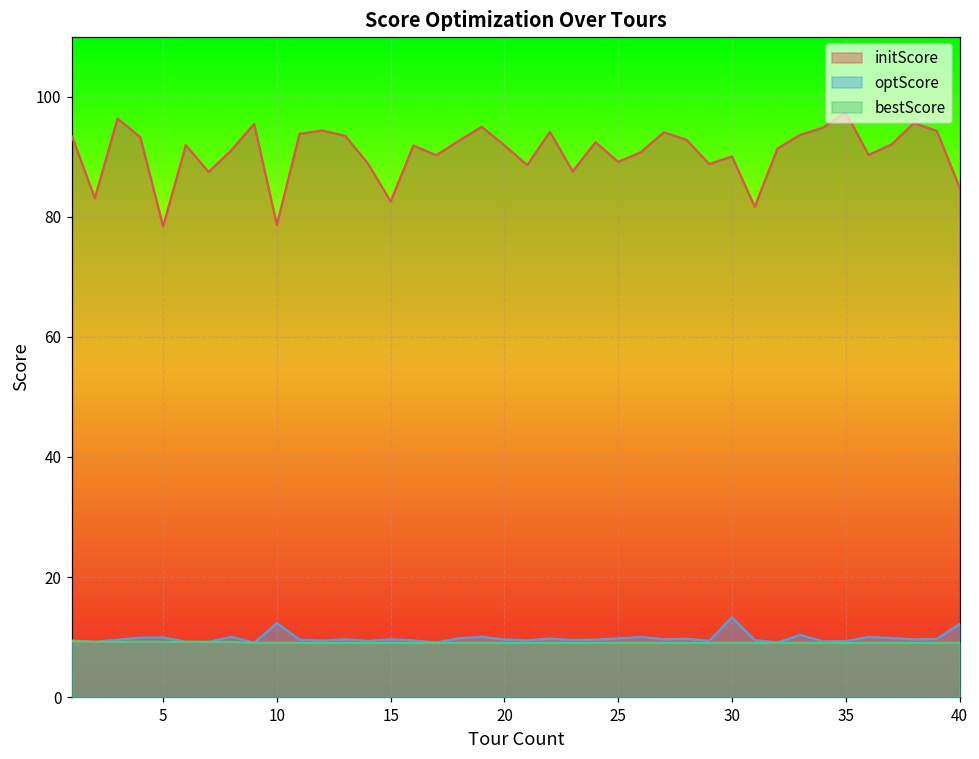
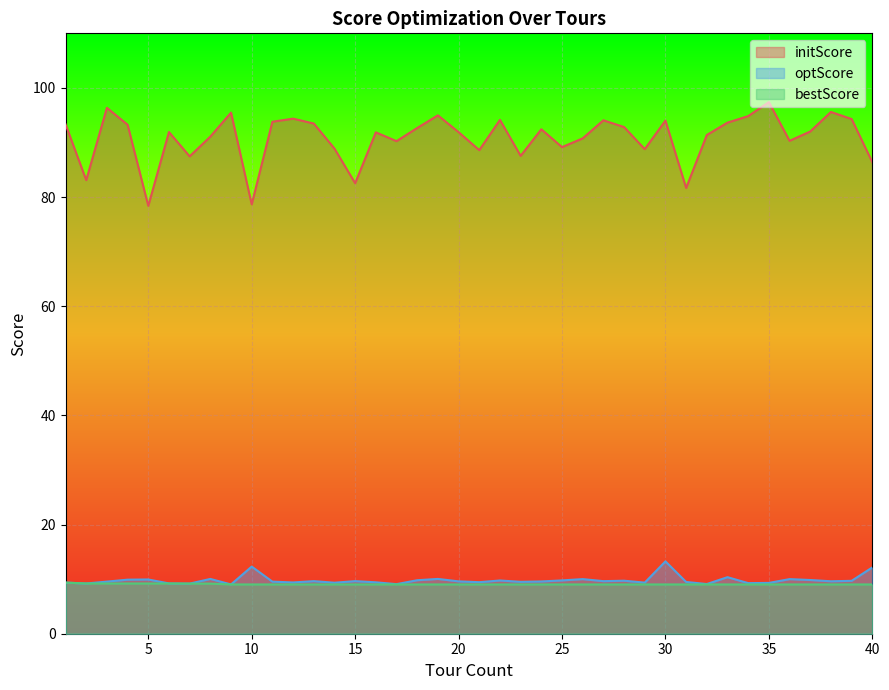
  {
    "initScore": {
      "5": 78,
      "10": 79,
      "15": 83,
      "20": 92,
      "25": 89,
-     "30": 90,
-     "40": 85
+     "30": 94,
+     "40": 86
    },
    "optScore": {
      "5": 10,
      "10": 12,
      "15": 10,
      "20": 10,
      "25": 10,
      "30": 13,
      "40": 12
    },
    "bestScore": {
      "5": 9,
      "10": 9,
      "15": 9,
      "20": 9,
      "25": 9,
      "30": 9,
      "40": 9
    }
  }
